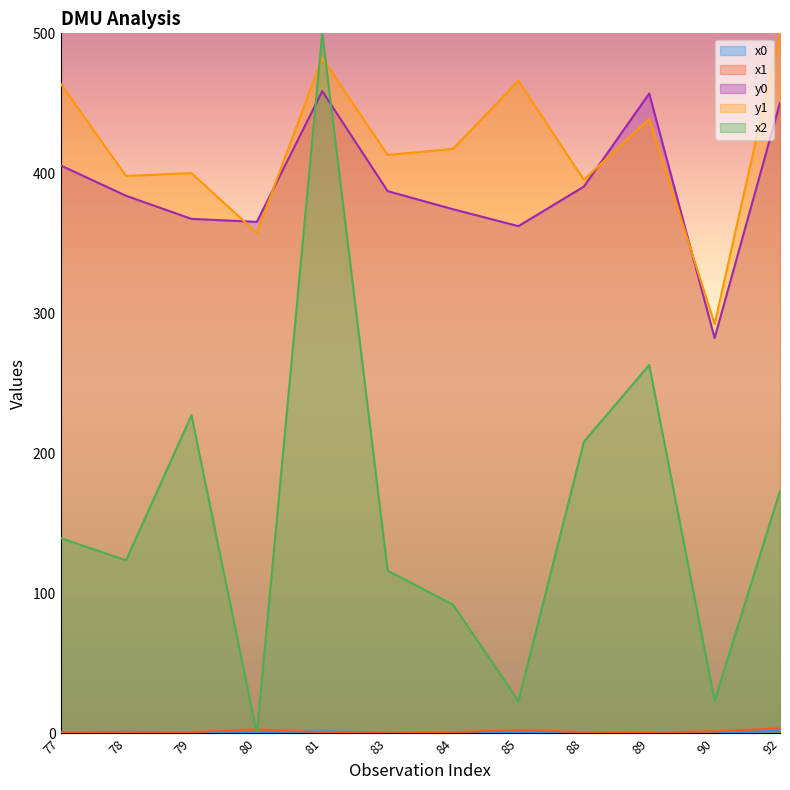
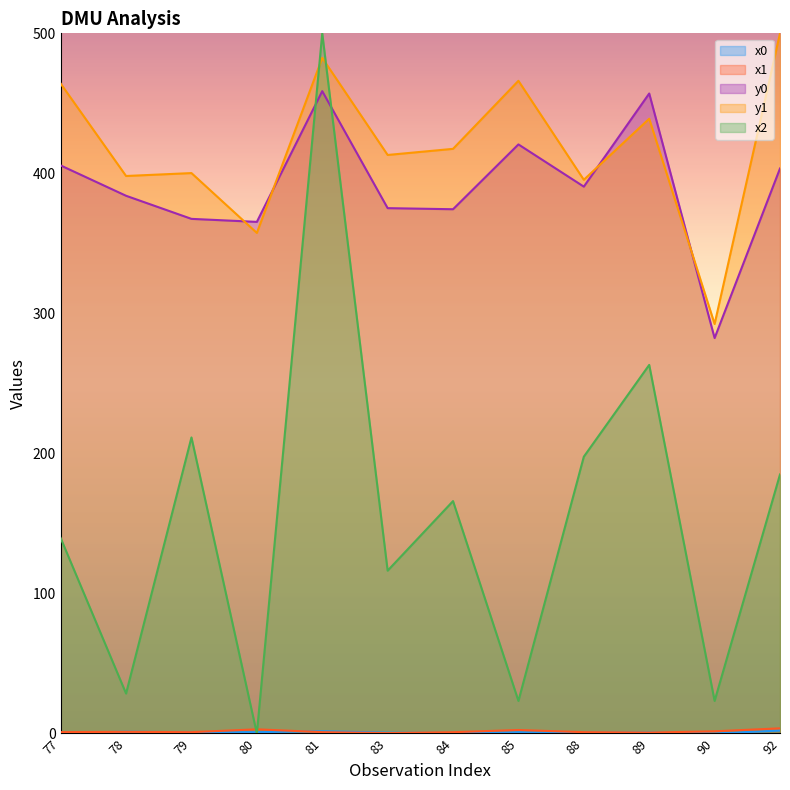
  {
    "y0": {
      "77": 406,
      "78": 384,
      "79": 368,
      "80": 365,
      "81": 459,
-     "83": 387,
+     "83": 375,
      "84": 374,
-     "85": 362,
+     "85": 421,
      "88": 391,
      "89": 457,
      "90": 282,
-     "92": 450
+     "92": 403
    },
    "x2": {
      "77": 140,
-     "78": 124,
-     "79": 227,
+     "78": 29,
+     "79": 211,
      "81": 500,
      "83": 116,
-     "84": 92,
+     "84": 166,
      "85": 23,
-     "88": 208,
+     "88": 198,
      "89": 263,
      "90": 23,
-     "92": 173
+     "92": 185
    }
  }
